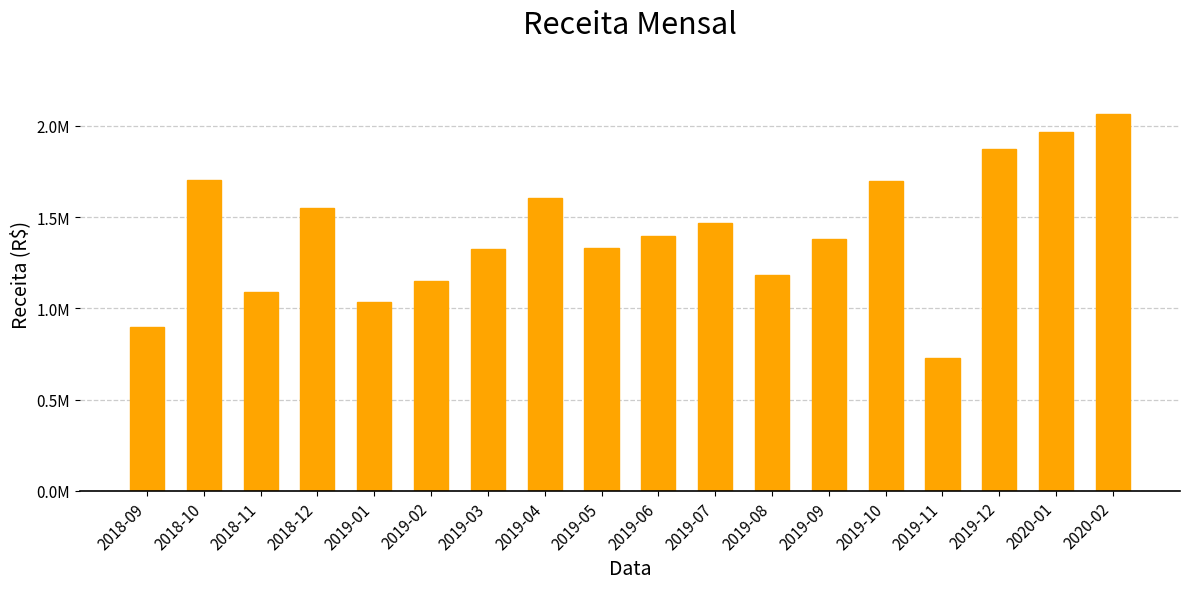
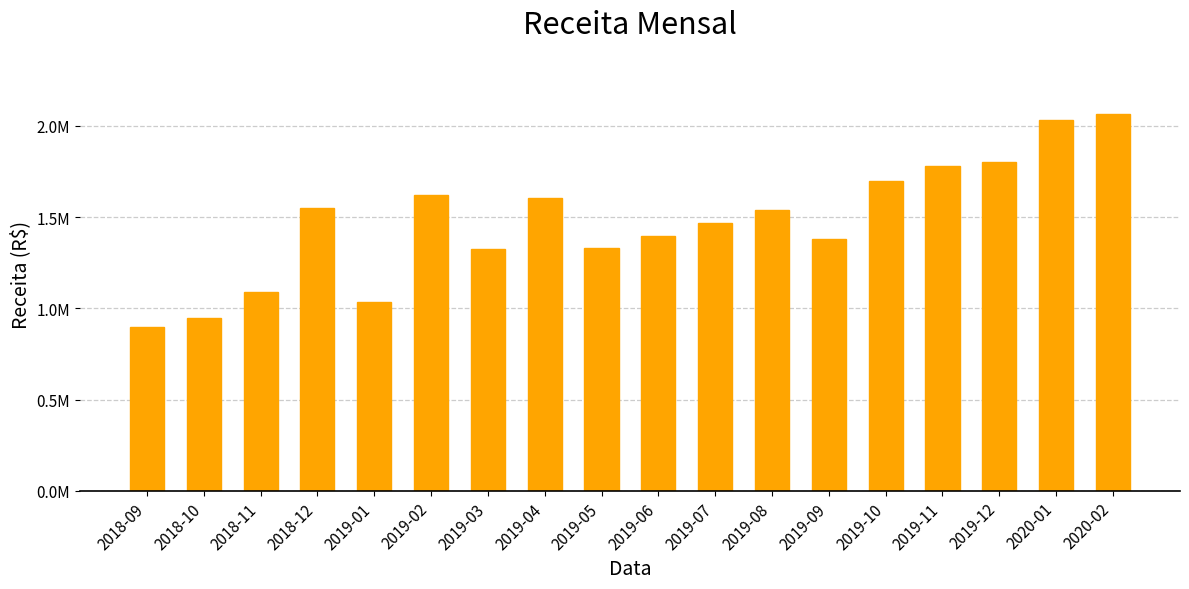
  {
    "2018-09": 900000,
-   "2018-10": 1700000,
+   "2018-10": 950000,
    "2018-11": 1090000,
    "2018-12": 1550000,
    "2019-01": 1040000,
-   "2019-02": 1150000,
+   "2019-02": 1620000,
    "2019-03": 1320000,
    "2019-04": 1600000,
    "2019-05": 1330000,
    "2019-06": 1400000,
    "2019-07": 1470000,
-   "2019-08": 1180000,
+   "2019-08": 1540000,
    "2019-09": 1380000,
    "2019-10": 1700000,
-   "2019-11": 730000,
-   "2019-12": 1870000,
-   "2020-01": 1960000,
+   "2019-11": 1780000,
+   "2019-12": 1800000,
+   "2020-01": 2030000,
    "2020-02": 2060000
  }
